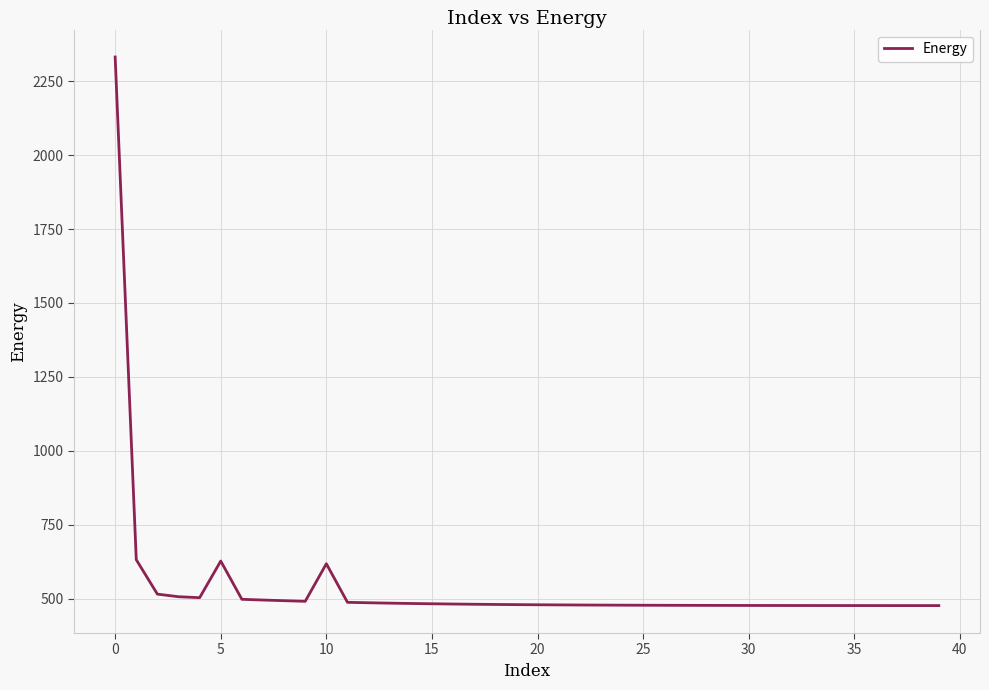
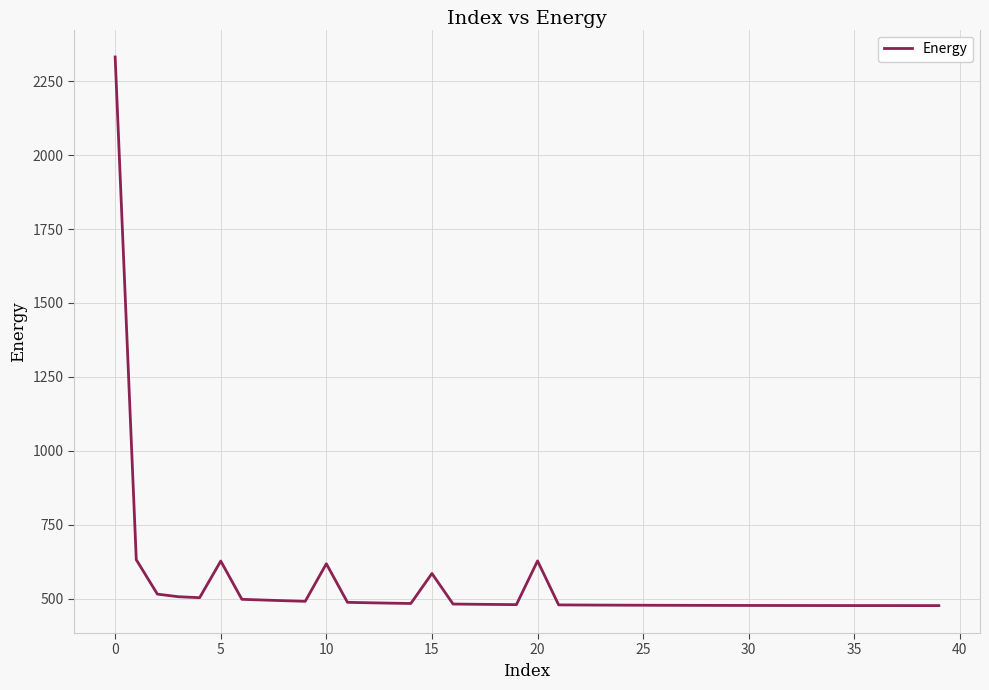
  {
    "0": 2330,
    "5": 630,
    "10": 620,
-   "15": 480,
-   "20": 480,
+   "15": 580,
+   "20": 630,
    "25": 480,
    "30": 480,
    "35": 480
  }
